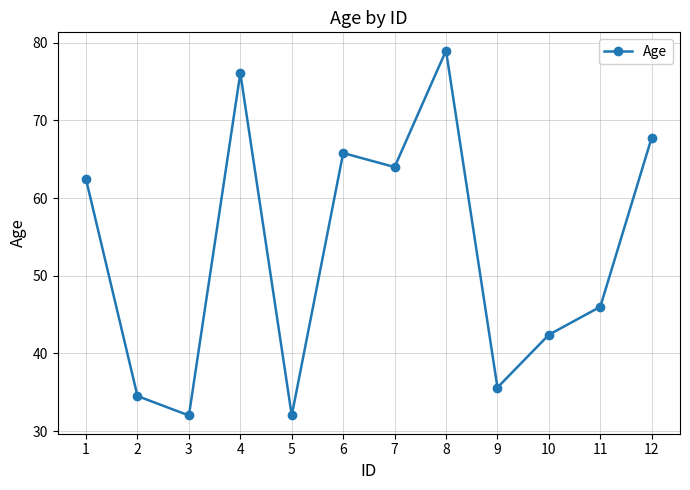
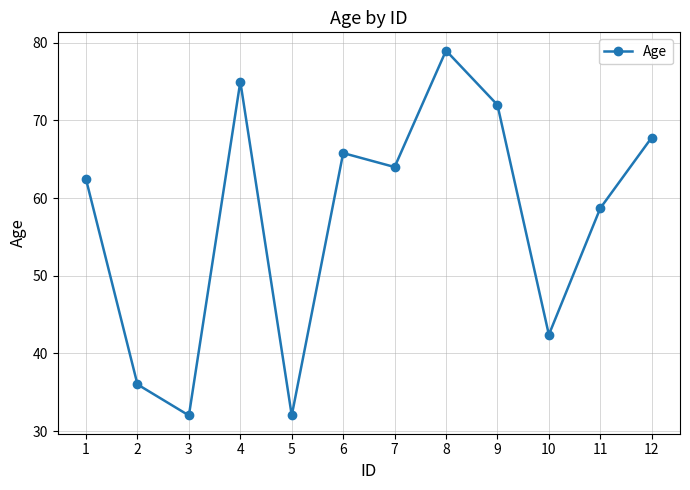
  {
    "1": 62,
-   "2": 35,
+   "2": 36,
    "3": 32,
-   "4": 76,
+   "4": 75,
    "5": 32,
    "6": 66,
    "7": 64,
    "8": 79,
-   "9": 36,
+   "9": 72,
    "10": 42,
-   "11": 46,
+   "11": 59,
    "12": 68
  }
